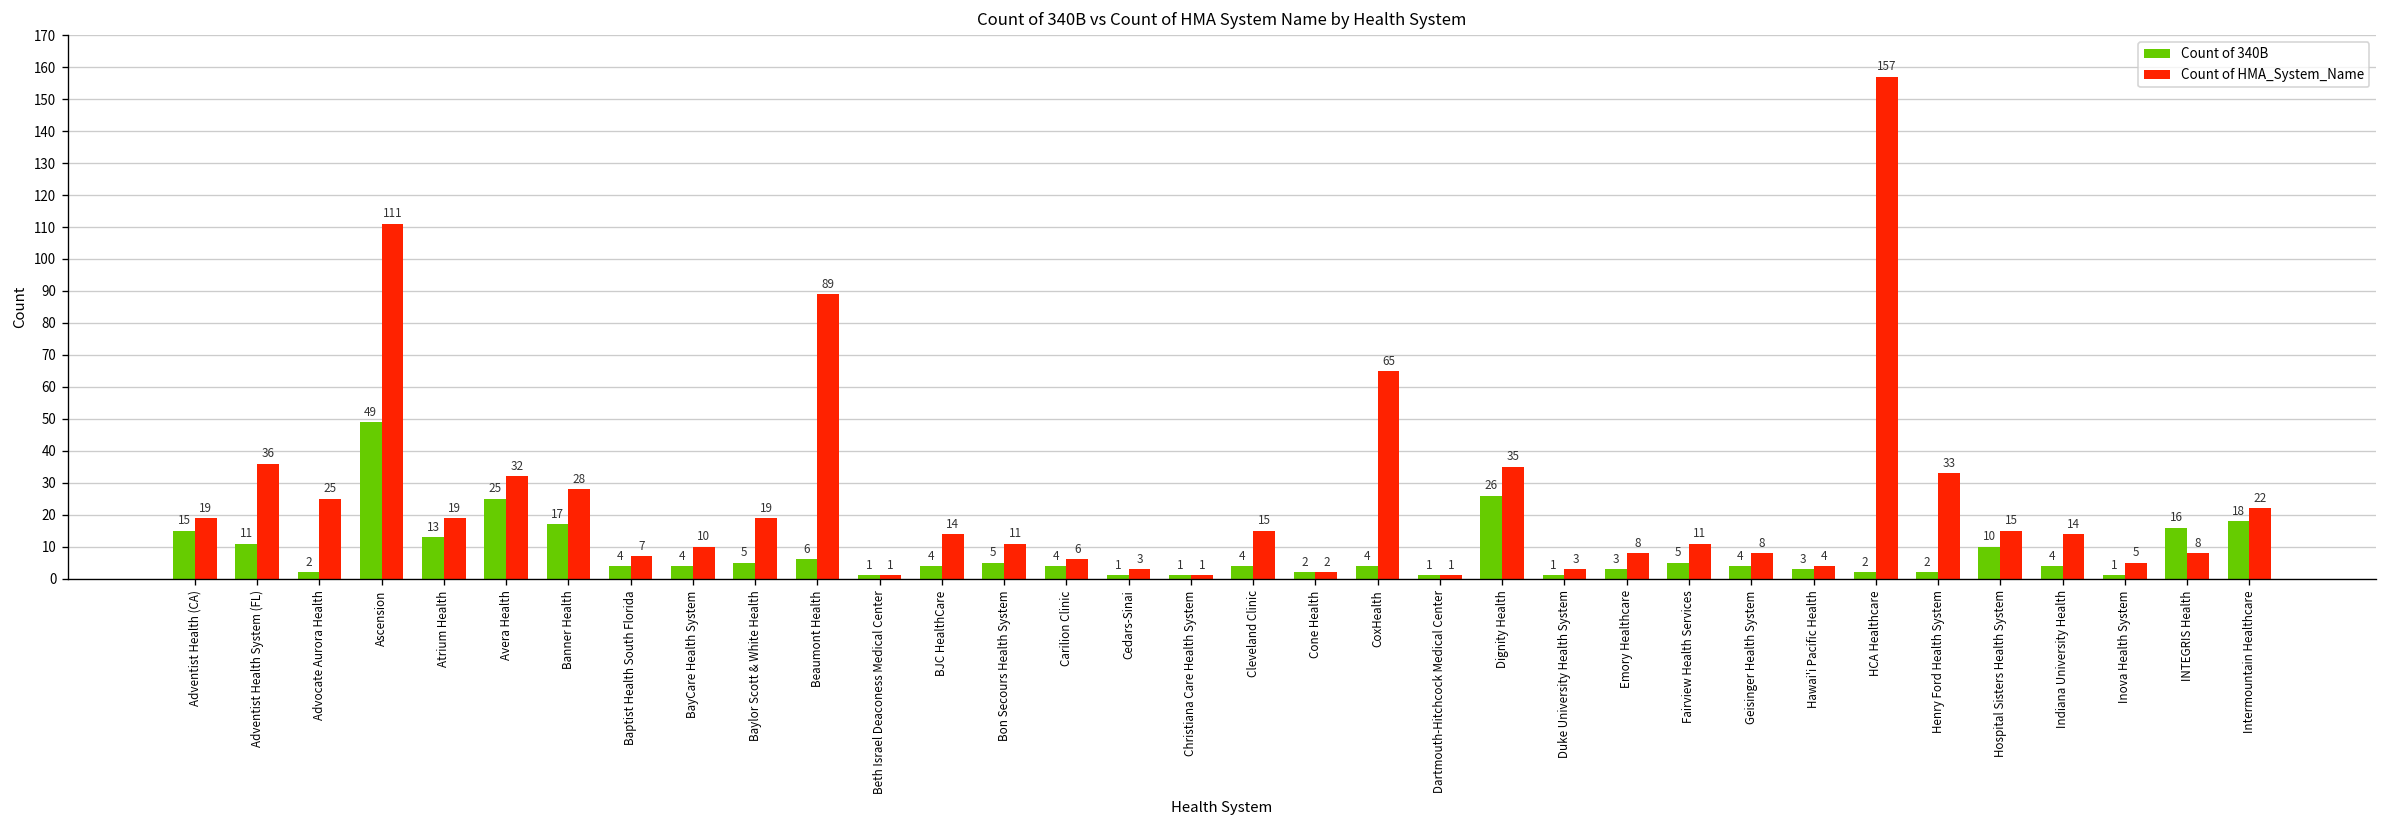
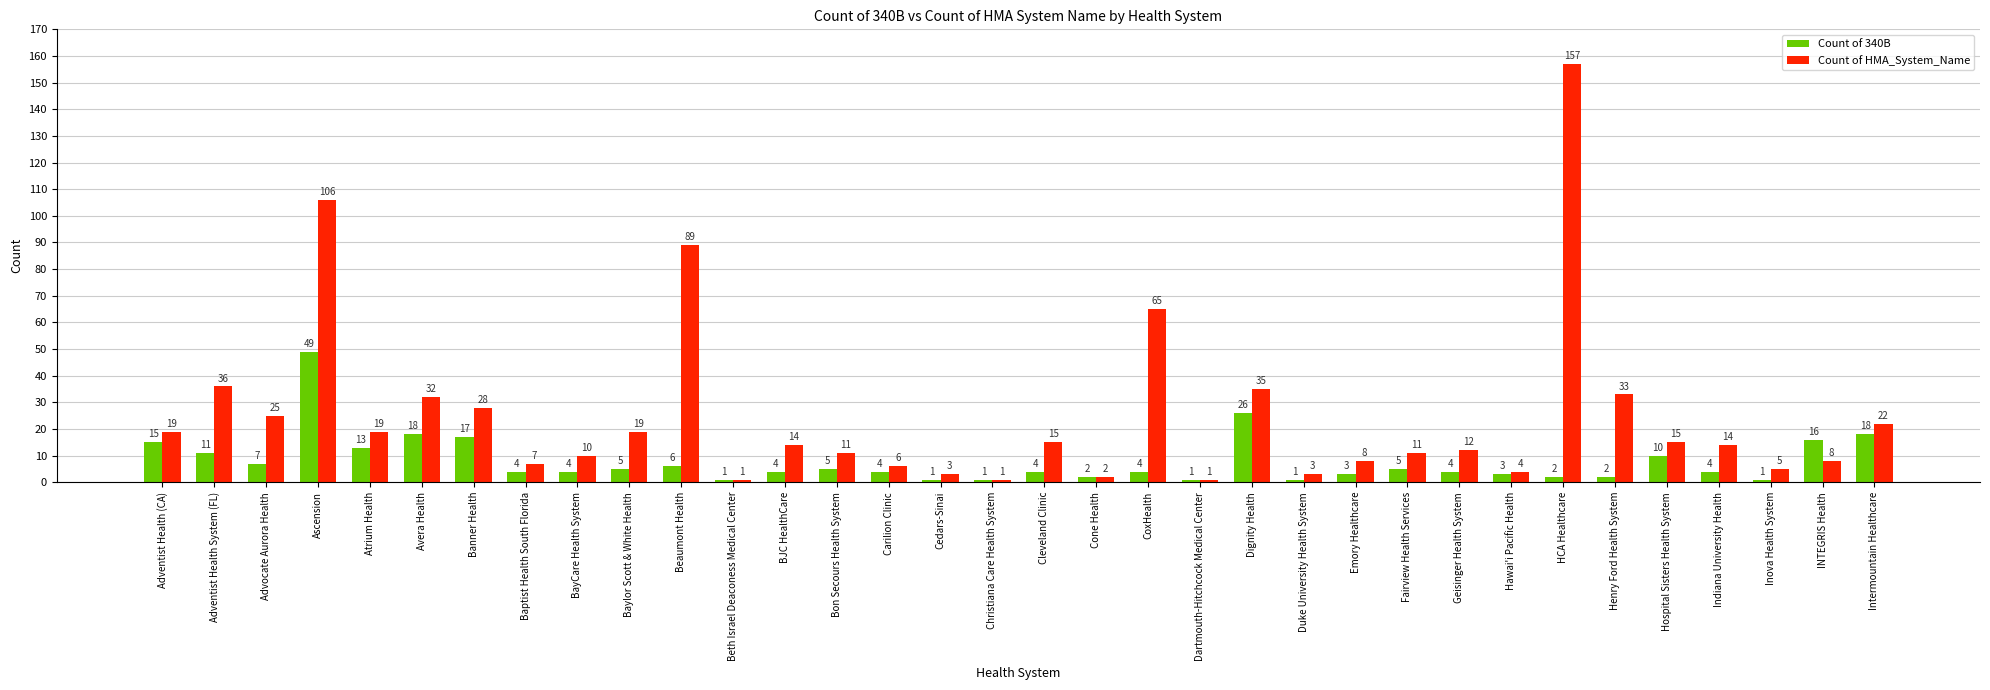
  {
    "Count of 340B": {
      "Adventist Health (CA)": 15,
      "Adventist Health System (FL)": 11,
-     "Advocate Aurora Health": 2,
+     "Advocate Aurora Health": 7,
      "Ascension": 49,
      "Atrium Health": 13,
-     "Avera Health": 25,
+     "Avera Health": 18,
      "Banner Health": 17,
      "Baptist Health South Florida": 4,
      "BayCare Health System": 4,
      "Baylor Scott & White Health": 5,
      "Beaumont Health": 6,
      "Beth Israel Deaconess Medical Center": 1,
      "BJC HealthCare": 4,
      "Bon Secours Health System": 5,
      "Carilion Clinic": 4,
      "Cedars-Sinai": 1,
      "Christiana Care Health System": 1,
      "Cleveland Clinic": 4,
      "Cone Health": 2,
      "CoxHealth": 4,
      "Dartmouth-Hitchcock Medical Center": 1,
      "Dignity Health": 26,
      "Duke University Health System": 1,
      "Emory Healthcare": 3,
      "Fairview Health Services": 5,
      "Geisinger Health System": 4,
      "Hawai'i Pacific Health": 3,
      "HCA Healthcare": 2,
      "Henry Ford Health System": 2,
      "Hospital Sisters Health System": 10,
      "Indiana University Health": 4,
      "Inova Health System": 1,
      "INTEGRIS Health": 16,
      "Intermountain Healthcare": 18
    },
    "Count of HMA_System_Name": {
      "Adventist Health (CA)": 19,
      "Adventist Health System (FL)": 36,
      "Advocate Aurora Health": 25,
-     "Ascension": 111,
+     "Ascension": 106,
      "Atrium Health": 19,
      "Avera Health": 32,
      "Banner Health": 28,
      "Baptist Health South Florida": 7,
      "BayCare Health System": 10,
      "Baylor Scott & White Health": 19,
      "Beaumont Health": 89,
      "Beth Israel Deaconess Medical Center": 1,
      "BJC HealthCare": 14,
      "Bon Secours Health System": 11,
      "Carilion Clinic": 6,
      "Cedars-Sinai": 3,
      "Christiana Care Health System": 1,
      "Cleveland Clinic": 15,
      "Cone Health": 2,
      "CoxHealth": 65,
      "Dartmouth-Hitchcock Medical Center": 1,
      "Dignity Health": 35,
      "Duke University Health System": 3,
      "Emory Healthcare": 8,
      "Fairview Health Services": 11,
-     "Geisinger Health System": 8,
+     "Geisinger Health System": 12,
      "Hawai'i Pacific Health": 4,
      "HCA Healthcare": 157,
      "Henry Ford Health System": 33,
      "Hospital Sisters Health System": 15,
      "Indiana University Health": 14,
      "Inova Health System": 5,
      "INTEGRIS Health": 8,
      "Intermountain Healthcare": 22
    }
  }
